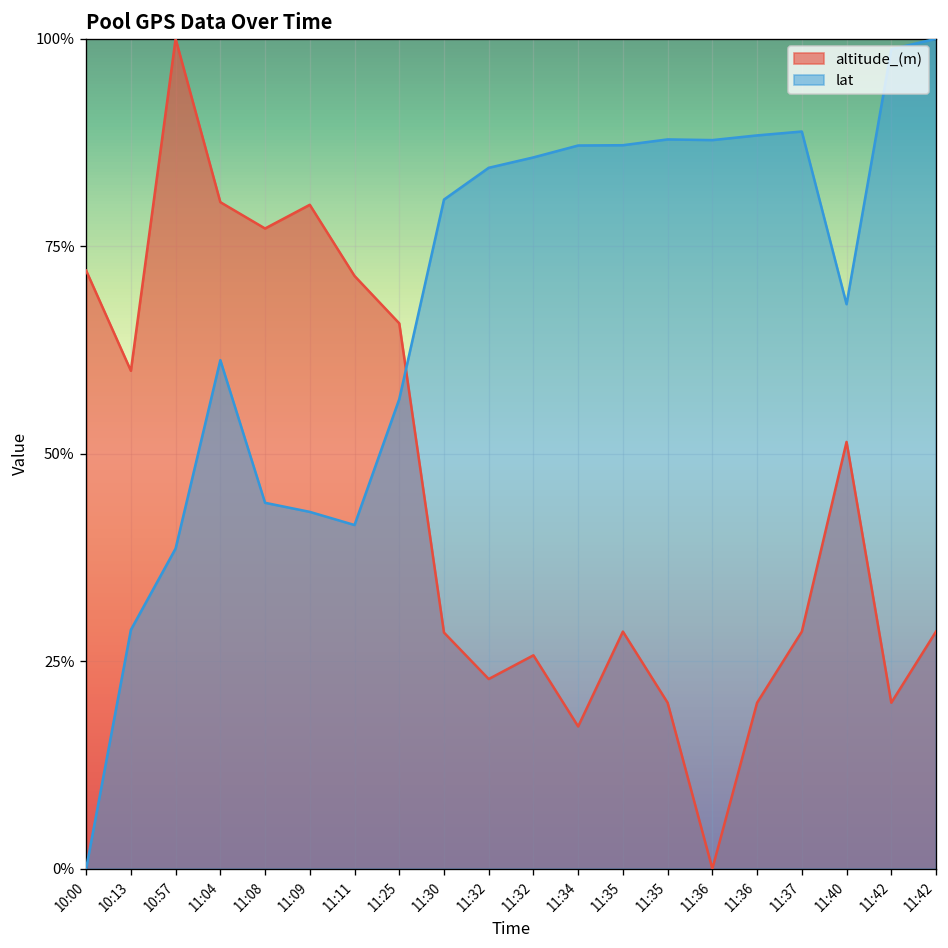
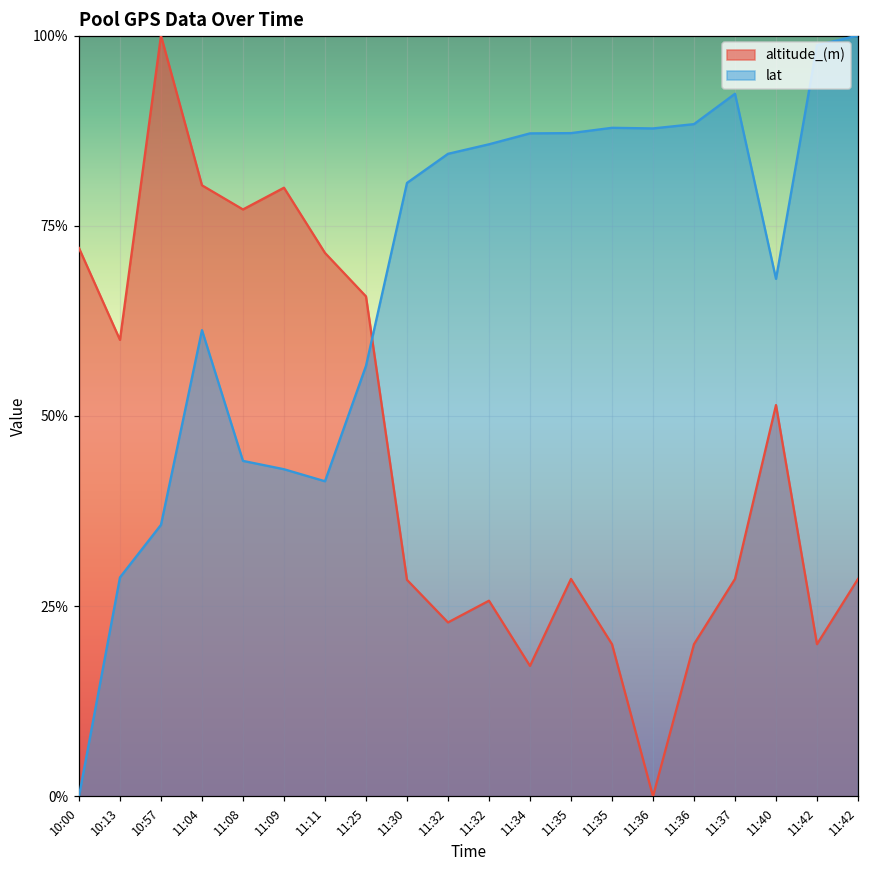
  {
    "altitude_(m)": {
      "10:00": "72%",
      "10:13": "60%",
      "10:57": "100%",
      "11:04": "80%",
      "11:08": "77%",
      "11:09": "80%",
      "11:11": "71%",
      "11:25": "66%",
      "11:30": "28%",
      "11:34": "17%",
      "11:37": "29%",
      "11:40": "51%"
    },
    "lat": {
      "10:00": "0%",
      "10:13": "29%",
-     "10:57": "39%",
+     "10:57": "36%",
      "11:04": "61%",
      "11:08": "44%",
      "11:09": "43%",
      "11:11": "41%",
      "11:25": "57%",
      "11:30": "81%",
      "11:34": "87%",
-     "11:37": "89%",
+     "11:37": "92%",
      "11:40": "68%"
    }
  }
